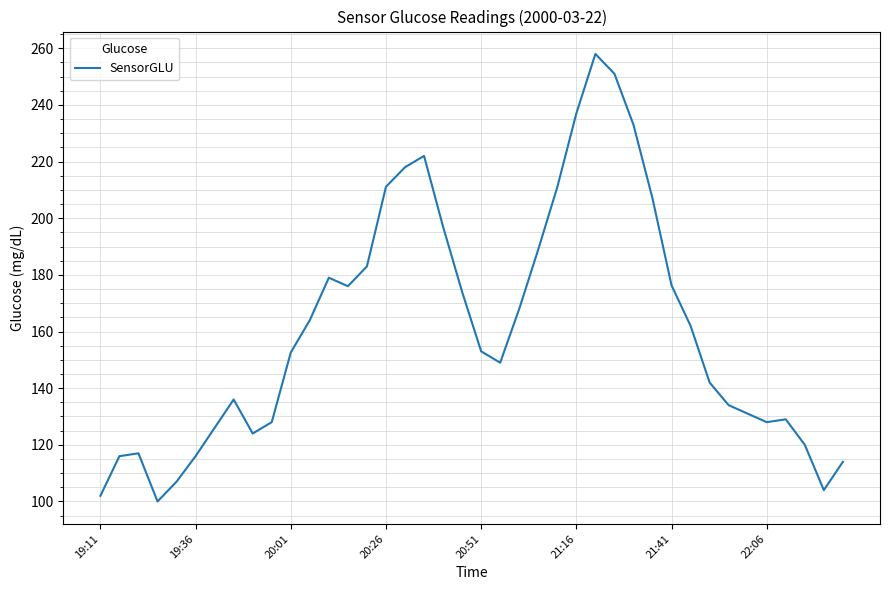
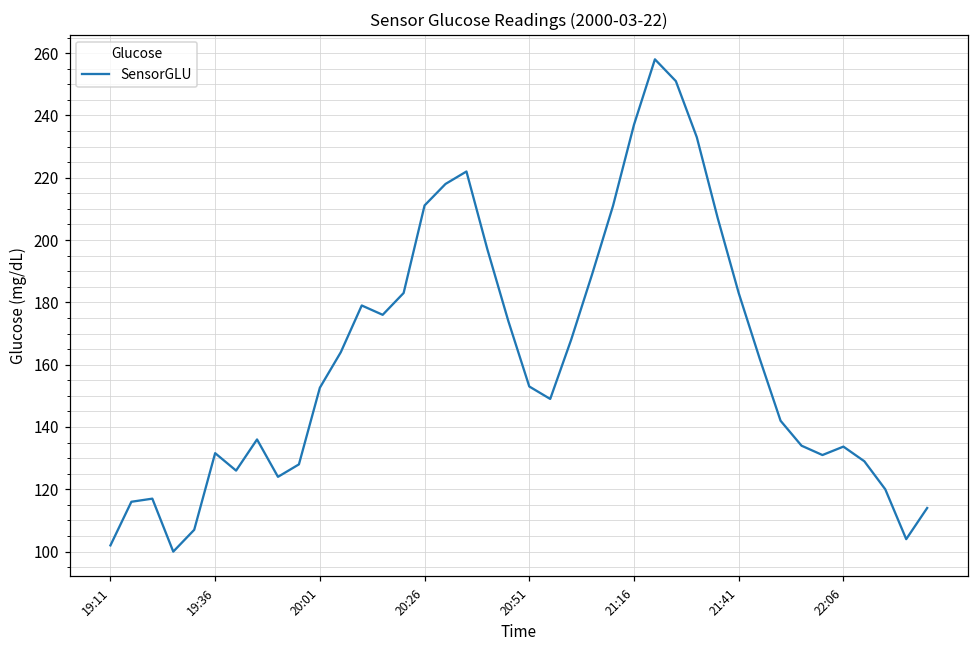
  {
    "19:11": 102,
-   "19:36": 116,
+   "19:36": 132,
    "20:01": 153,
    "20:26": 211,
    "20:51": 153,
    "21:16": 237,
-   "21:41": 176,
-   "22:06": 128
+   "21:41": 183,
+   "22:06": 134
  }
